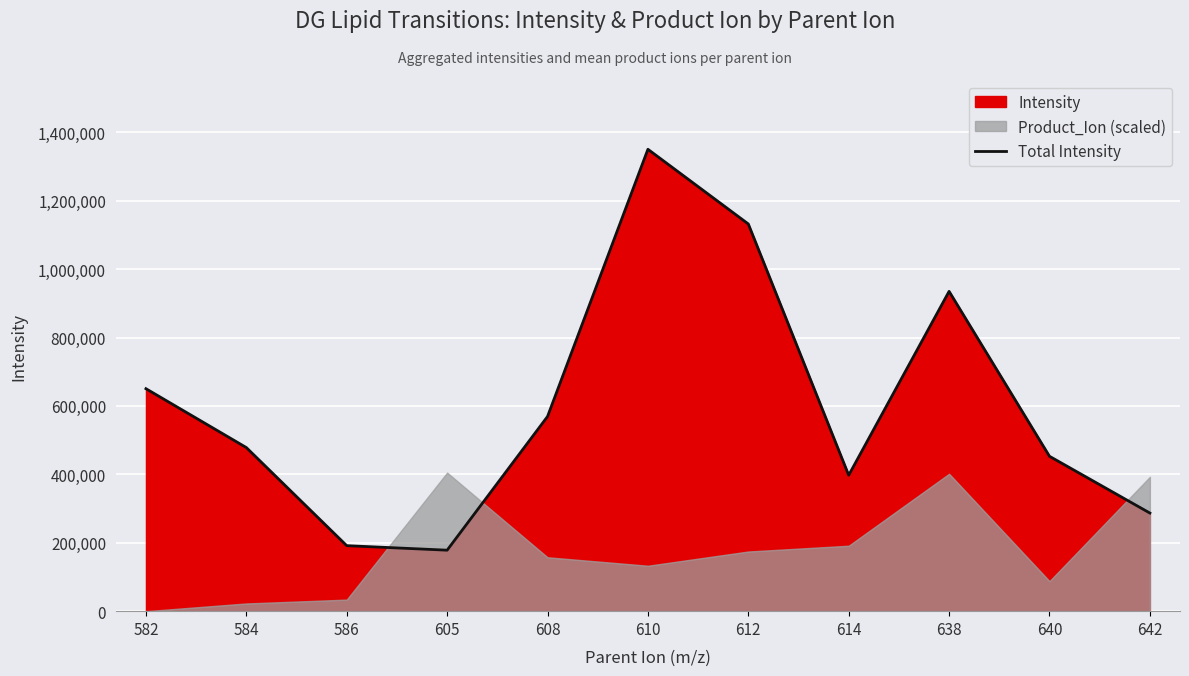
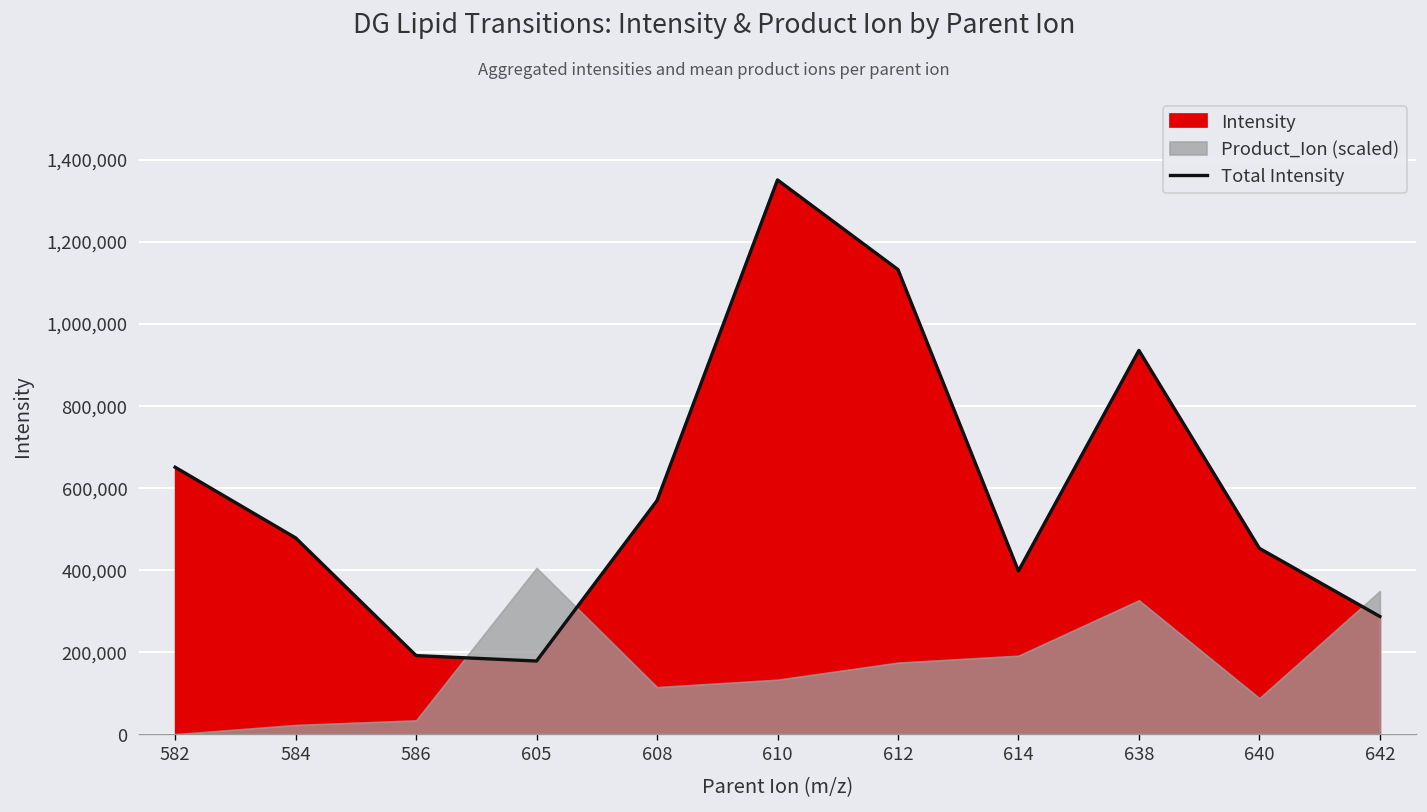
  {
    "Intensity": {
      "582": "650,000",
      "584": "480,000",
      "586": "190,000",
      "605": "180,000",
      "608": "570,000",
      "610": "1,350,000",
      "612": "1,130,000",
      "614": "400,000",
      "638": "930,000",
      "640": "450,000",
      "642": "290,000"
    },
    "Product_Ion (scaled)": {
      "582": "0",
      "584": "20,000",
      "586": "30,000",
      "605": "410,000",
-     "608": "160,000",
+     "608": "110,000",
      "610": "130,000",
      "612": "170,000",
      "614": "190,000",
-     "638": "400,000",
+     "638": "330,000",
      "640": "90,000",
-     "642": "390,000"
+     "642": "350,000"
    }
  }
